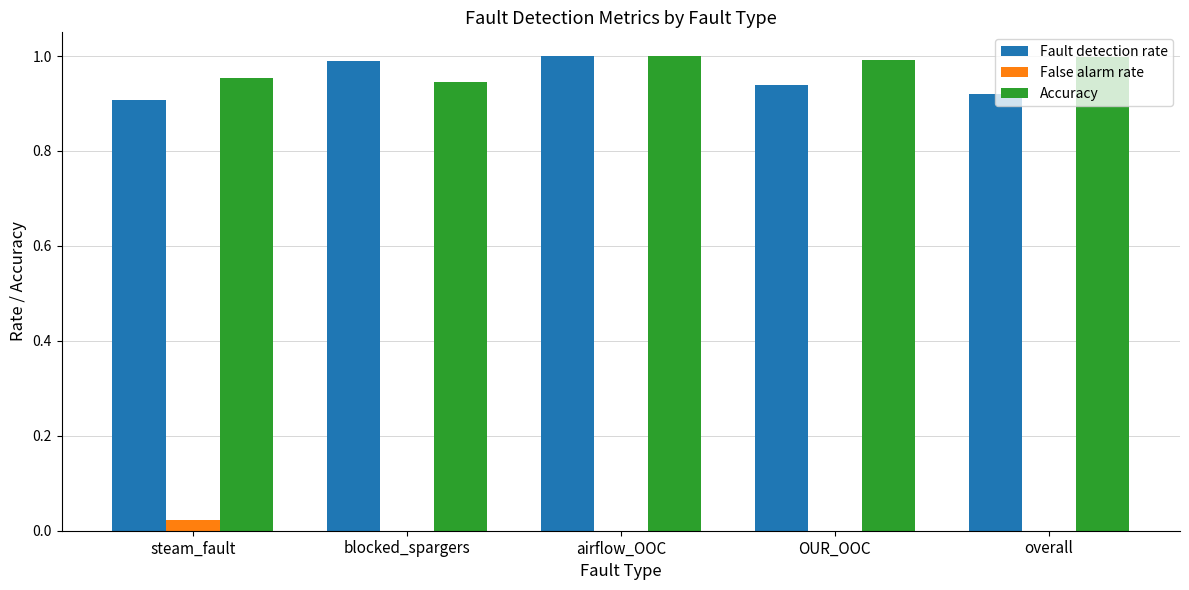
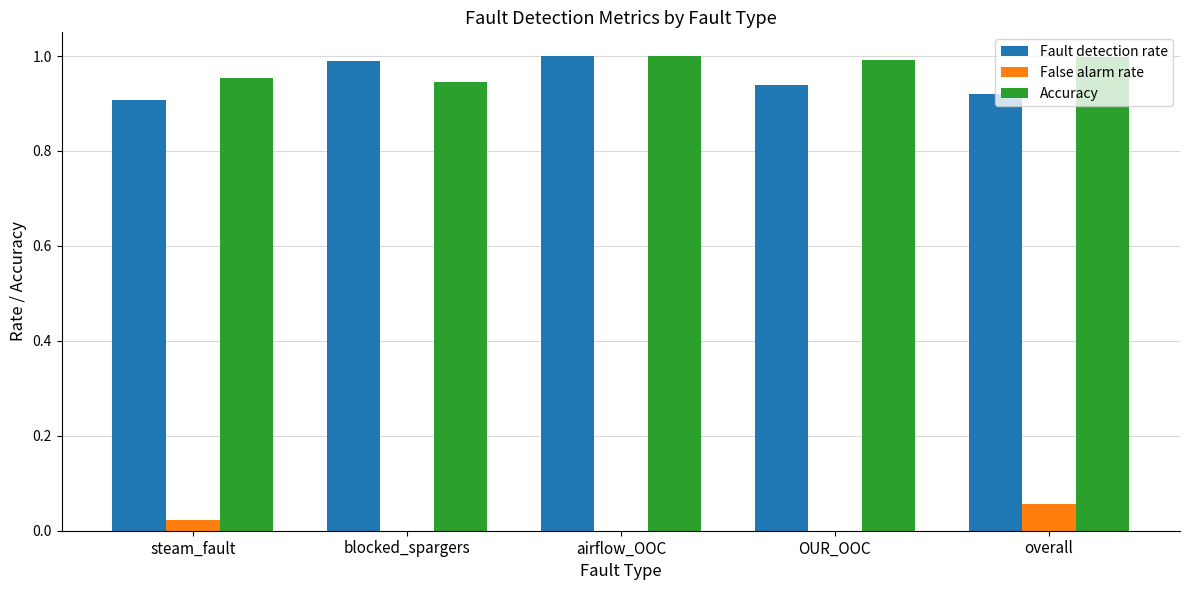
  {
    "Fault detection rate": {
      "steam_fault": 0.91,
      "blocked_spargers": 0.99,
      "airflow_OOC": 1.00,
      "OUR_OOC": 0.94
    },
    "False alarm rate": {
      "steam_fault": 0.02,
      "blocked_spargers": 0.00,
      "airflow_OOC": 0.00,
      "OUR_OOC": 0.00,
-     "overall": 0.00
+     "overall": 0.06
    },
    "Accuracy": {
      "steam_fault": 0.95,
      "blocked_spargers": 0.95,
      "airflow_OOC": 1.00,
      "OUR_OOC": 0.99
    }
  }
